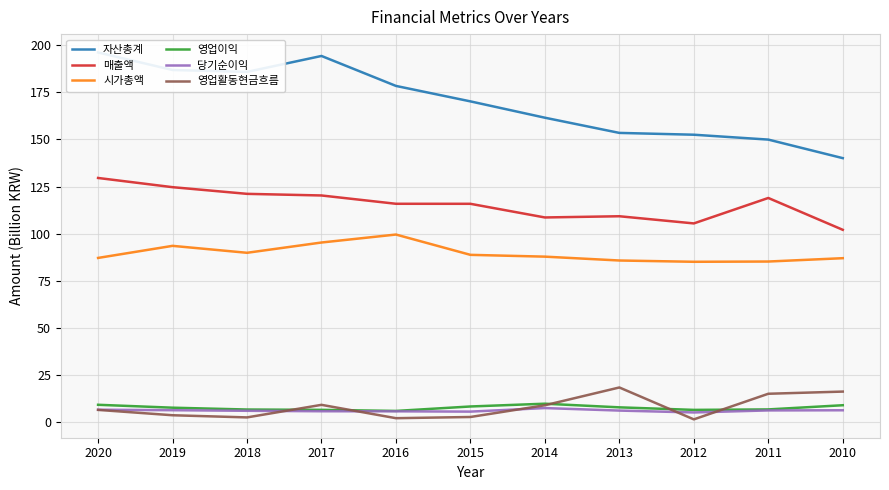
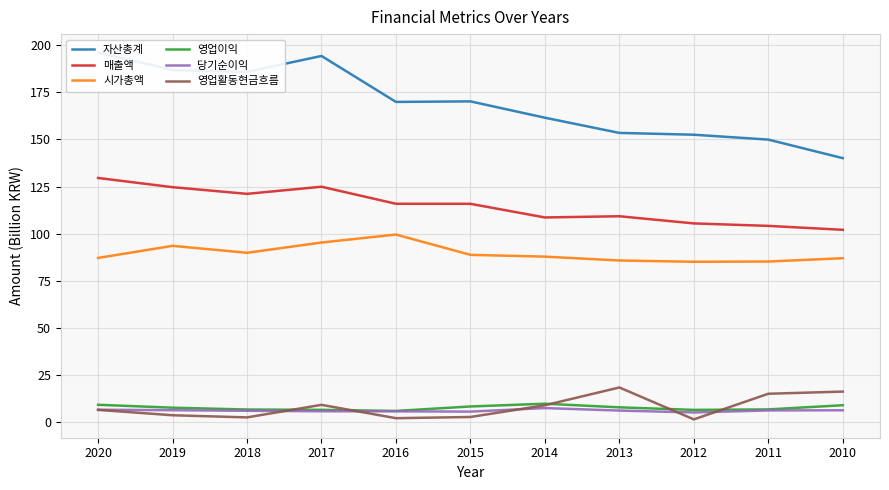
  {
    "자산총계": {
      "2017": 194,
-     "2016": 178,
+     "2016": 170,
      "2015": 170,
      "2014": 161,
      "2013": 153,
      "2012": 152,
      "2011": 150,
      "2010": 140
    },
    "매출액": {
      "2020": 130,
      "2019": 125,
      "2018": 121,
-     "2017": 120,
+     "2017": 125,
      "2016": 116,
      "2015": 116,
      "2014": 109,
      "2013": 109,
      "2012": 105,
-     "2011": 119,
+     "2011": 104,
      "2010": 102
    },
    "시가총액": {
      "2020": 87,
      "2019": 94,
      "2018": 90,
      "2017": 95,
      "2016": 100,
      "2015": 89,
      "2014": 88,
      "2013": 86,
      "2012": 85,
      "2011": 85,
      "2010": 87
    },
    "영업이익": {
      "2020": 9,
      "2015": 8,
      "2013": 8,
      "2010": 9
    },
    "당기순이익": {
      "2015": 6,
      "2014": 8,
      "2013": 6,
      "2010": 6
    },
    "영업활동현금흐름": {
      "2019": 4,
      "2018": 3,
      "2017": 9,
      "2016": 2,
      "2015": 3,
      "2013": 19,
      "2012": 2,
      "2011": 15,
      "2010": 16
    }
  }
